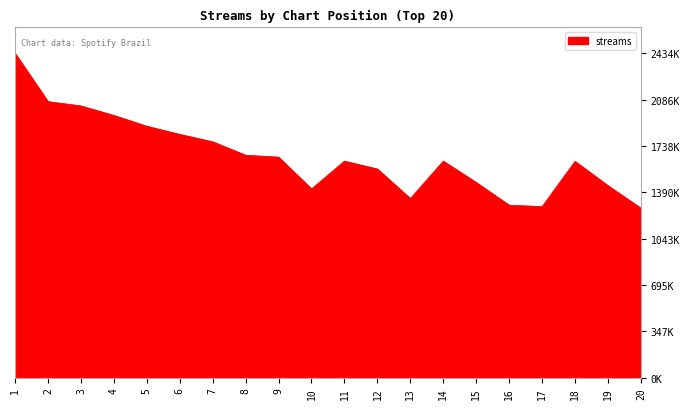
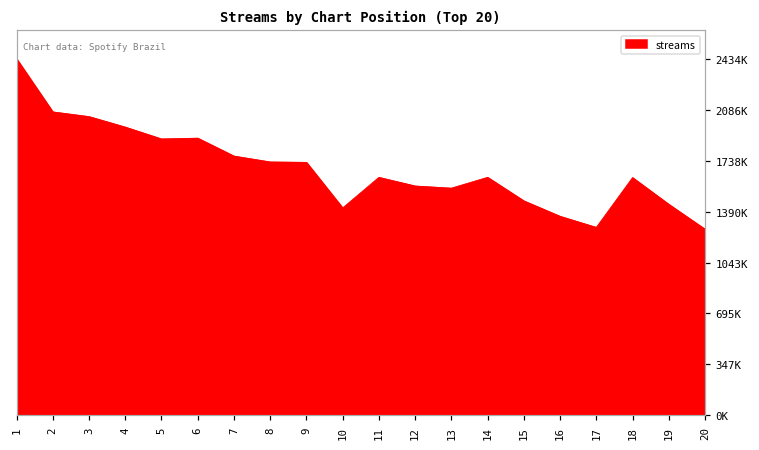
  {
    "1": 2430000,
    "2": 2070000,
    "3": 2040000,
    "4": 1970000,
    "5": 1890000,
-   "6": 1830000,
+   "6": 1890000,
    "7": 1770000,
-   "8": 1670000,
-   "9": 1650000,
+   "8": 1730000,
+   "9": 1730000,
    "10": 1420000,
    "11": 1620000,
    "12": 1570000,
-   "13": 1340000,
+   "13": 1550000,
    "14": 1620000,
    "15": 1460000,
-   "16": 1290000,
+   "16": 1360000,
    "17": 1280000,
    "18": 1620000,
    "19": 1440000,
    "20": 1270000
  }
